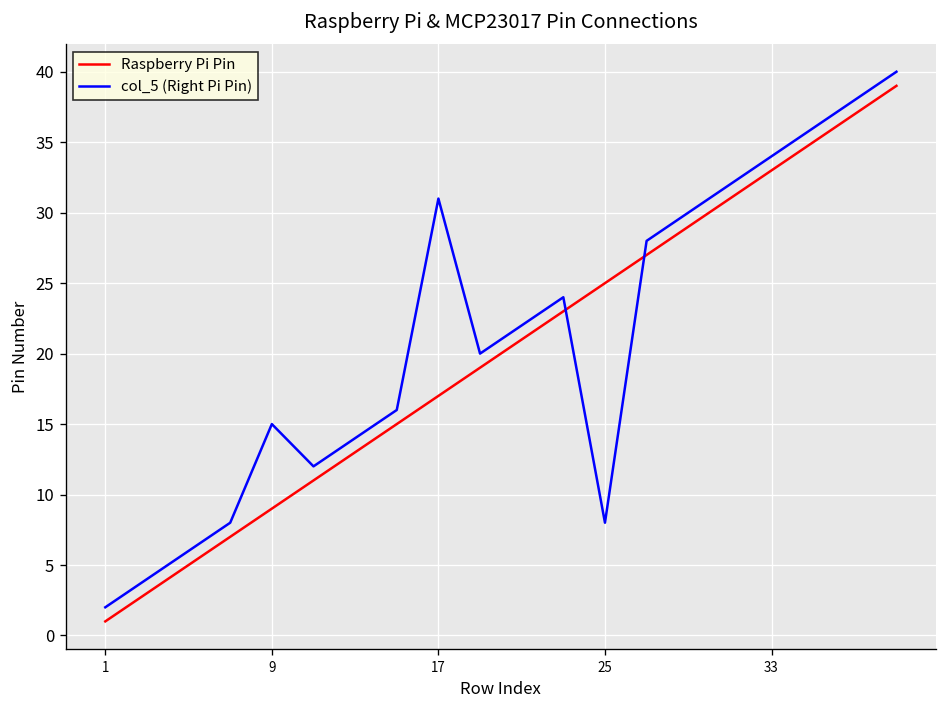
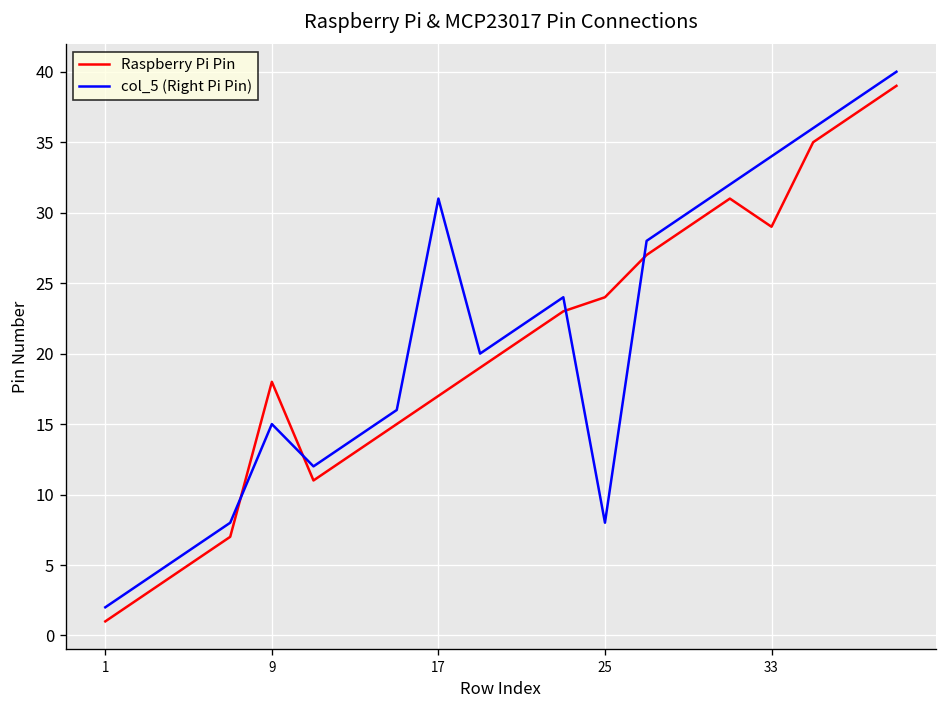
  {
    "Raspberry Pi Pin": {
      "1": 1,
-     "9": 9,
+     "9": 18,
      "17": 17,
-     "25": 25,
-     "33": 33
+     "25": 24,
+     "33": 29
    },
    "col_5 (Right Pi Pin)": {
      "1": 2,
      "9": 15,
      "17": 31,
      "25": 8,
      "33": 34
    }
  }
